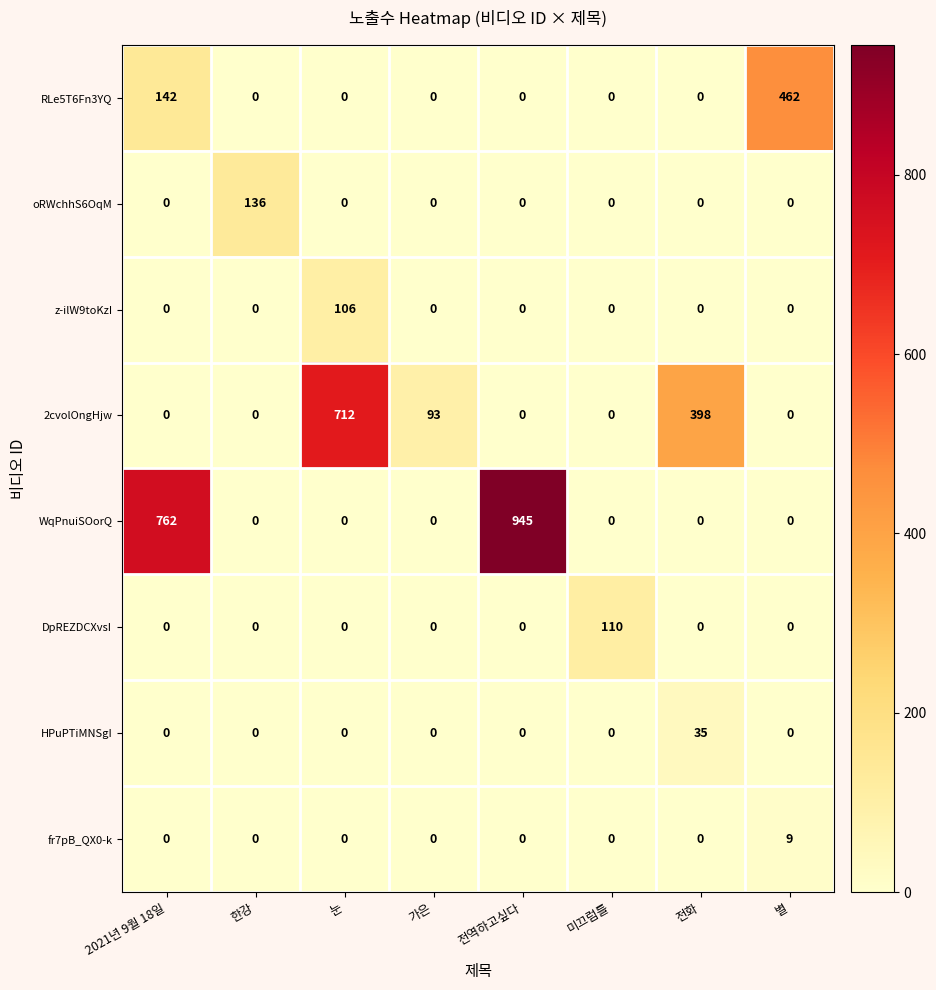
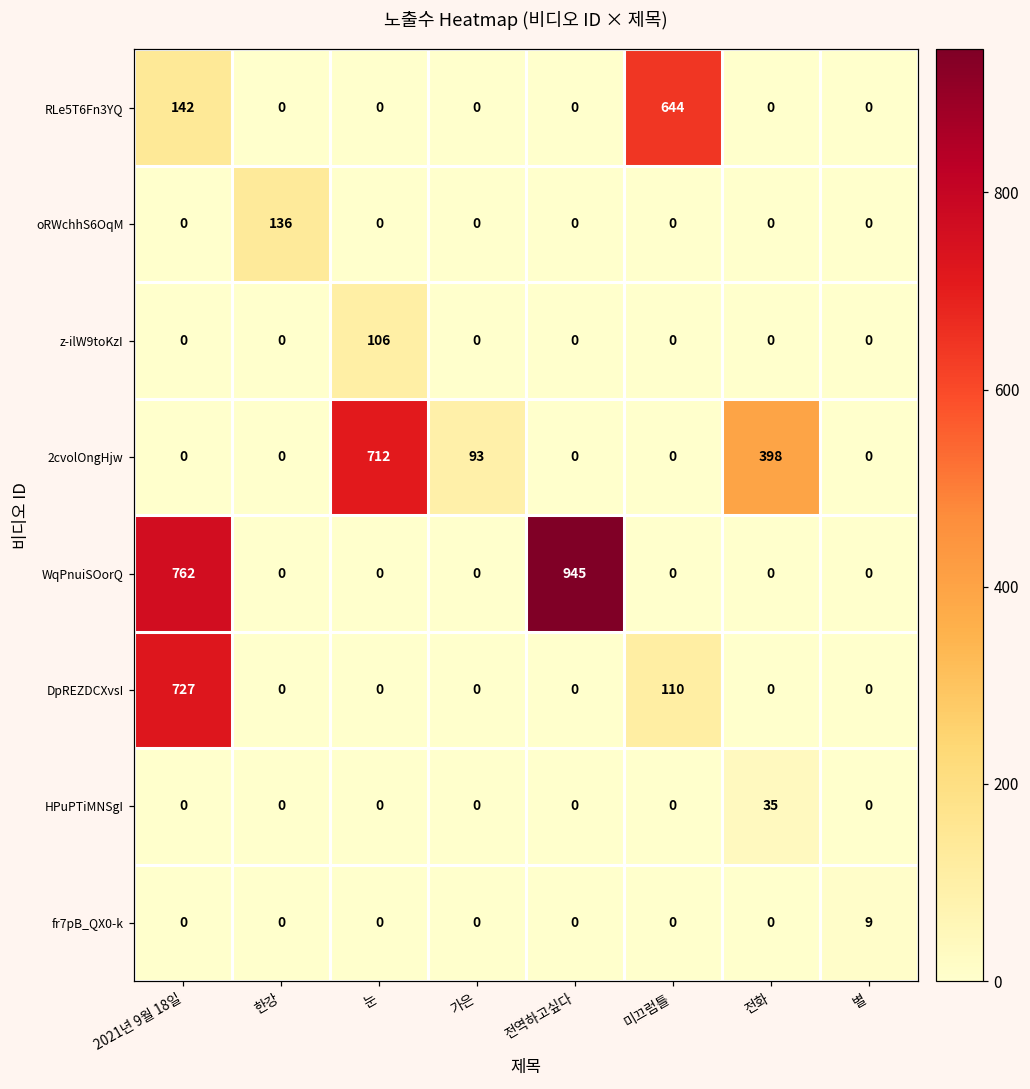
  {
    "RLe5T6Fn3YQ": {
      "2021년 9월 18일": 142,
      "한강": 0,
      "눈": 0,
      "가은": 0,
      "전역하고싶다": 0,
-     "미끄럼틀": 0,
+     "미끄럼틀": 644,
      "전화": 0,
-     "별": 462
+     "별": 0
    },
    "oRWchhS6OqM": {
      "2021년 9월 18일": 0,
      "한강": 136,
      "눈": 0,
      "가은": 0,
      "전역하고싶다": 0,
      "미끄럼틀": 0,
      "전화": 0,
      "별": 0
    },
    "z-ilW9toKzI": {
      "2021년 9월 18일": 0,
      "한강": 0,
      "눈": 106,
      "가은": 0,
      "전역하고싶다": 0,
      "미끄럼틀": 0,
      "전화": 0,
      "별": 0
    },
    "2cvolOngHjw": {
      "2021년 9월 18일": 0,
      "한강": 0,
      "눈": 712,
      "가은": 93,
      "전역하고싶다": 0,
      "미끄럼틀": 0,
      "전화": 398,
      "별": 0
    },
    "WqPnuiSOorQ": {
      "2021년 9월 18일": 762,
      "한강": 0,
      "눈": 0,
      "가은": 0,
      "전역하고싶다": 945,
      "미끄럼틀": 0,
      "전화": 0,
      "별": 0
    },
    "DpREZDCXvsI": {
-     "2021년 9월 18일": 0,
+     "2021년 9월 18일": 727,
      "한강": 0,
      "눈": 0,
      "가은": 0,
      "전역하고싶다": 0,
      "미끄럼틀": 110,
      "전화": 0,
      "별": 0
    },
    "HPuPTiMNSgI": {
      "2021년 9월 18일": 0,
      "한강": 0,
      "눈": 0,
      "가은": 0,
      "전역하고싶다": 0,
      "미끄럼틀": 0,
      "전화": 35,
      "별": 0
    },
    "fr7pB_QX0-k": {
      "2021년 9월 18일": 0,
      "한강": 0,
      "눈": 0,
      "가은": 0,
      "전역하고싶다": 0,
      "미끄럼틀": 0,
      "전화": 0,
      "별": 9
    }
  }
